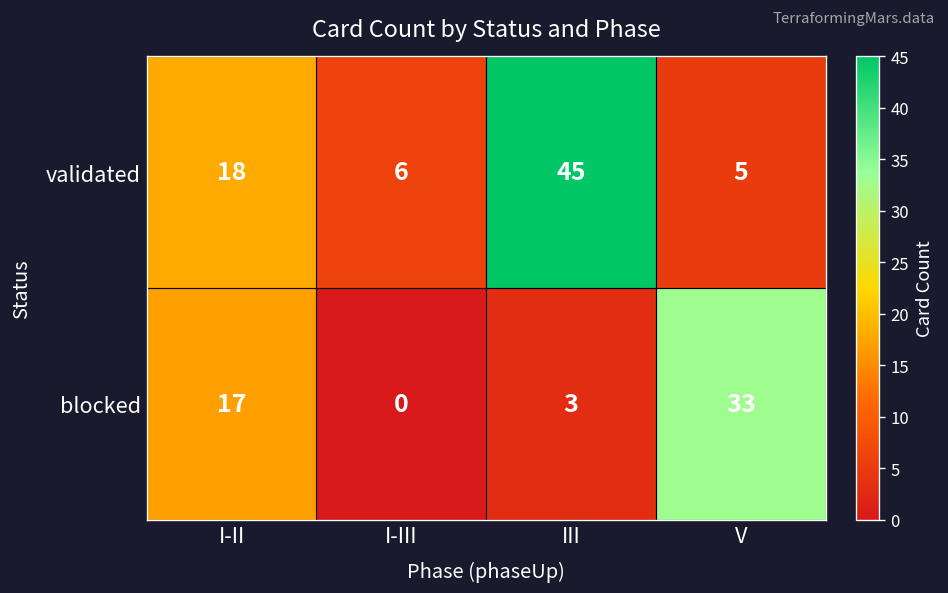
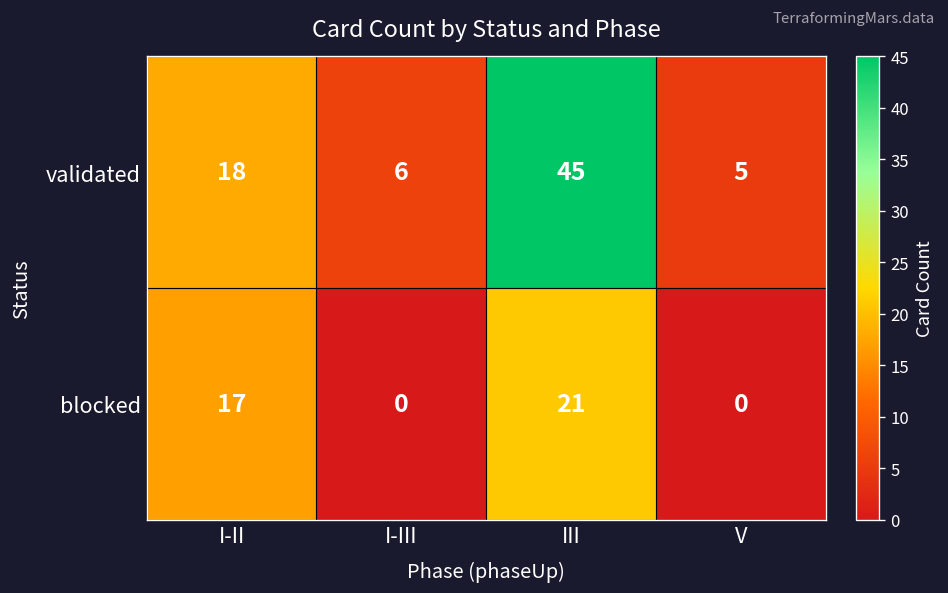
  {
    "validated": {
      "I-II": 18,
      "I-III": 6,
      "III": 45,
      "V": 5
    },
    "blocked": {
      "I-II": 17,
      "I-III": 0,
-     "III": 3,
-     "V": 33
+     "III": 21,
+     "V": 0
    }
  }
